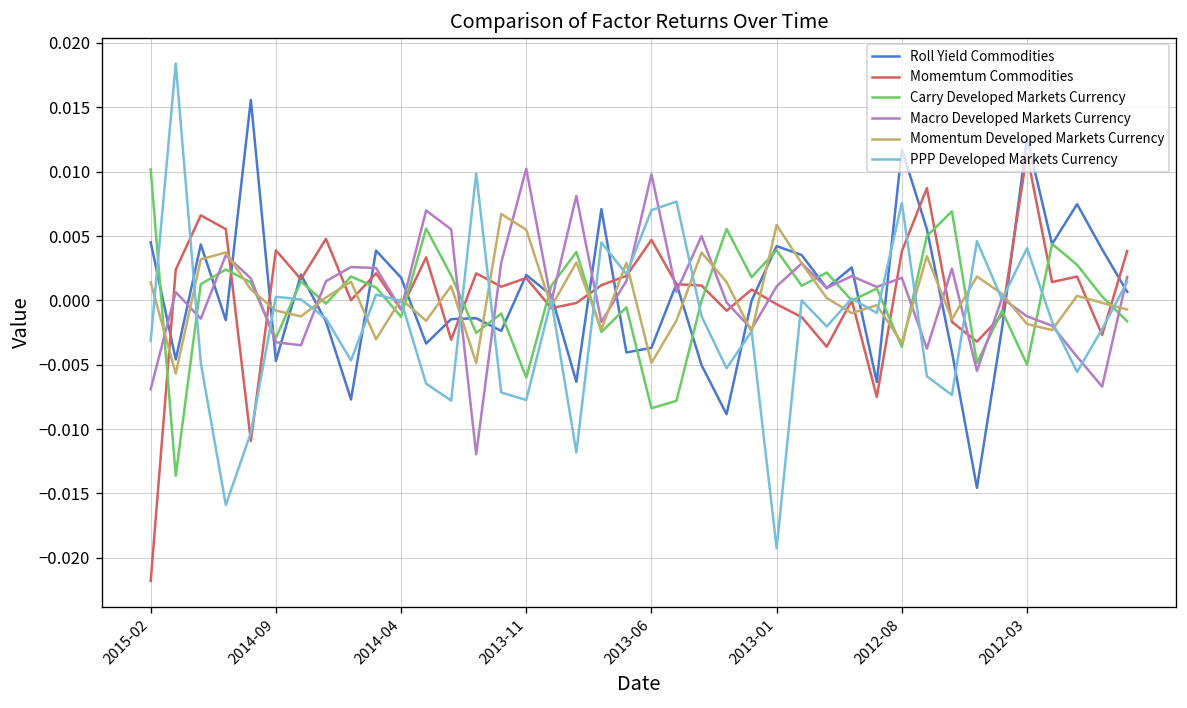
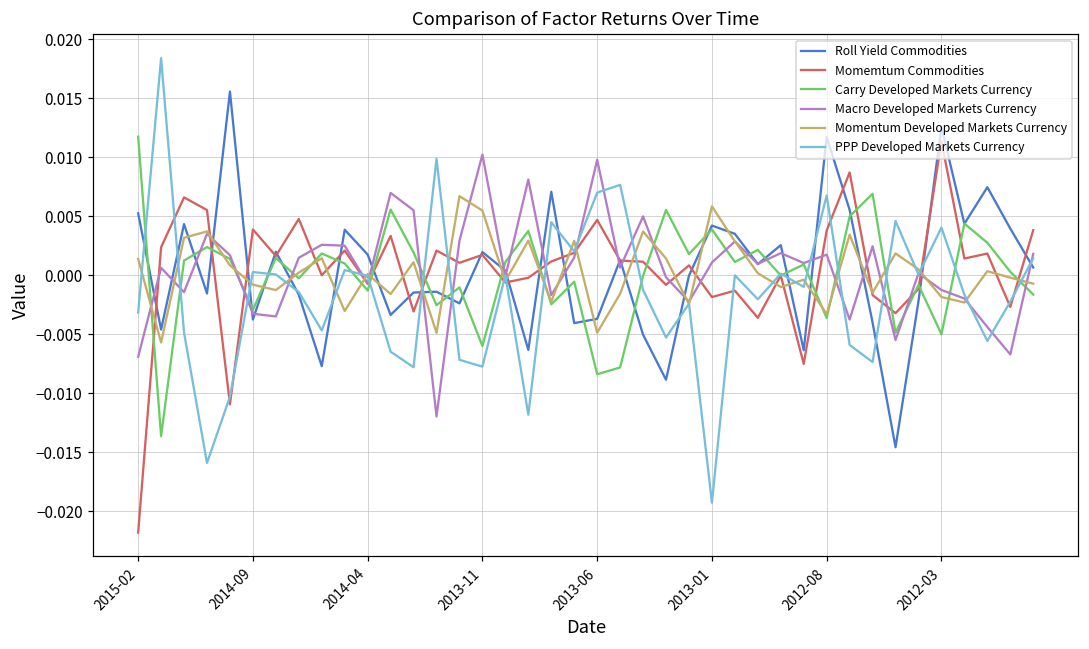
  {
    "Roll Yield Commodities": {
-     "2015-02": 0.0045,
-     "2014-09": -0.0047,
+     "2015-02": 0.0053,
+     "2014-09": -0.0037,
      "2014-04": 0.0018,
      "2013-11": 0.0020,
      "2013-06": -0.0037,
      "2013-01": 0.0042
    },
    "Momemtum Commodities": {
      "2015-02": -0.0218,
      "2014-09": 0.0039,
      "2013-11": 0.0017,
      "2013-06": 0.0047,
-     "2013-01": -0.0003,
+     "2013-01": -0.0018,
      "2012-08": 0.0038
    },
    "Carry Developed Markets Currency": {
-     "2015-02": 0.0102,
+     "2015-02": 0.0118,
      "2014-09": -0.0029,
      "2014-04": -0.0013,
      "2013-11": -0.0060,
      "2013-06": -0.0084,
      "2013-01": 0.0039,
      "2012-08": -0.0036,
      "2012-03": -0.0050
    },
    "Macro Developed Markets Currency": {
      "2015-02": -0.0069,
      "2014-09": -0.0033,
      "2013-11": 0.0102,
      "2013-06": 0.0098,
      "2013-01": 0.0011,
      "2012-08": 0.0018,
      "2012-03": -0.0012
    },
    "Momentum Developed Markets Currency": {
      "2015-02": 0.0014,
      "2014-09": -0.0008,
      "2013-11": 0.0055,
      "2013-06": -0.0049,
      "2013-01": 0.0058,
      "2012-08": -0.0033,
      "2012-03": -0.0018
    },
    "PPP Developed Markets Currency": {
      "2015-02": -0.0032,
      "2014-09": 0.0003,
      "2013-11": -0.0077,
      "2013-06": 0.0070,
      "2013-01": -0.0193,
-     "2012-08": 0.0076,
+     "2012-08": 0.0068,
      "2012-03": 0.0041
    }
  }
